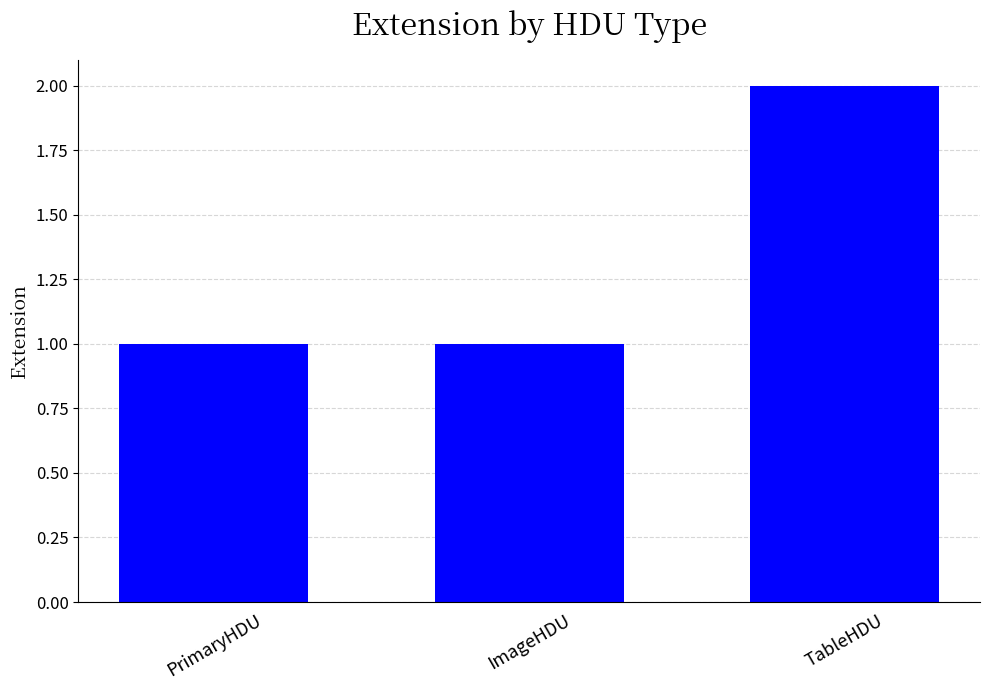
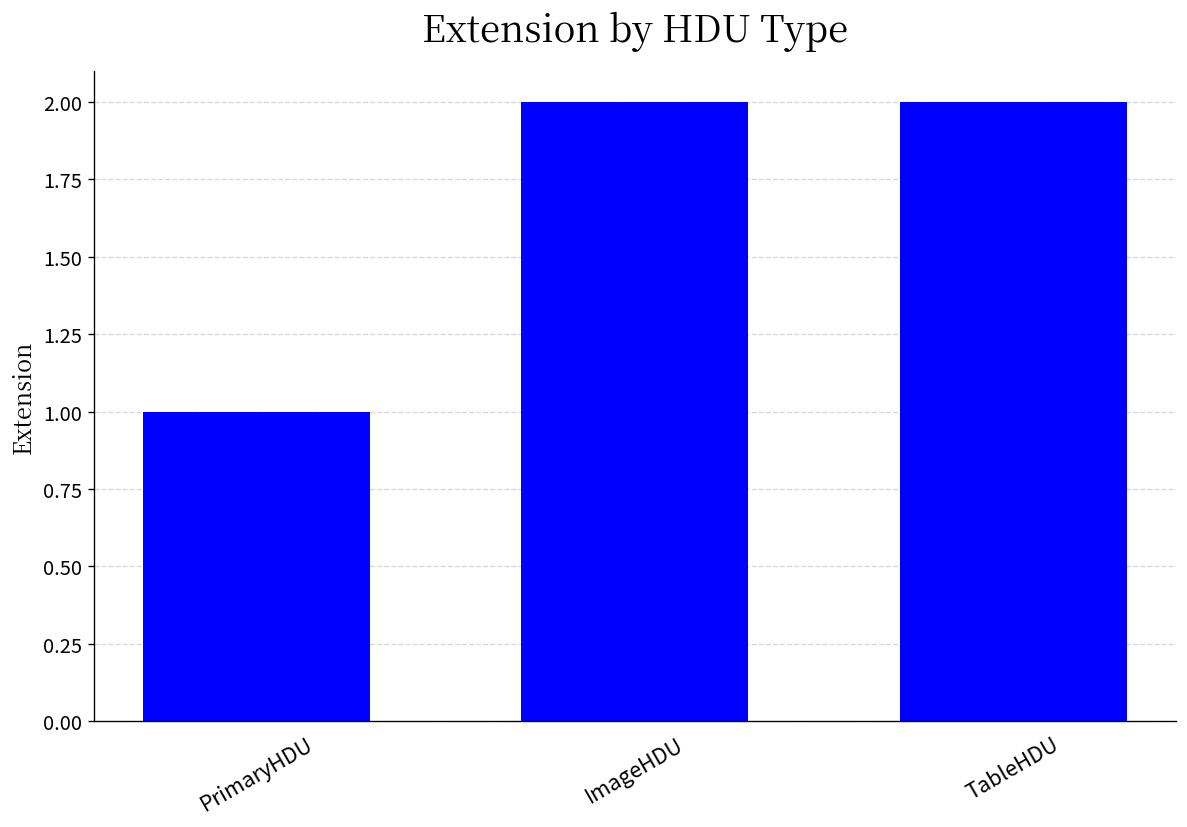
  {
    "PrimaryHDU": 1,
-   "ImageHDU": 1,
+   "ImageHDU": 2,
    "TableHDU": 2
  }
